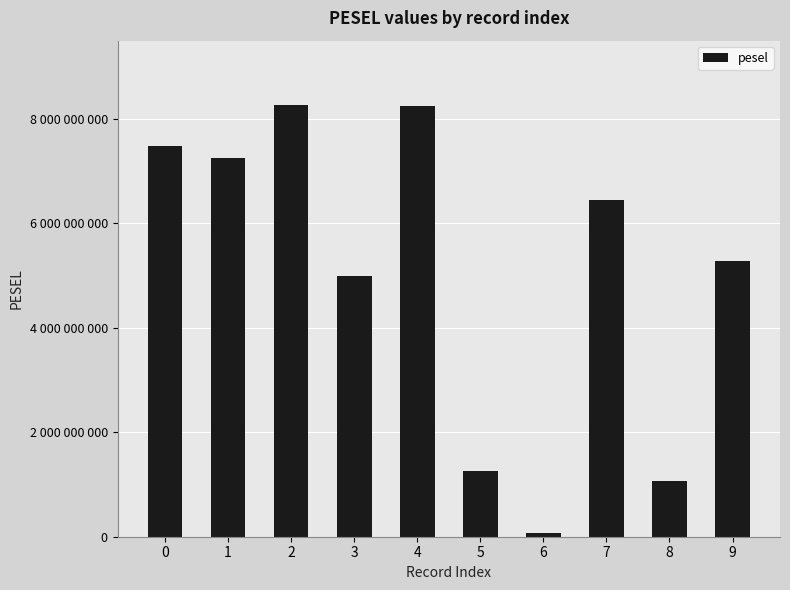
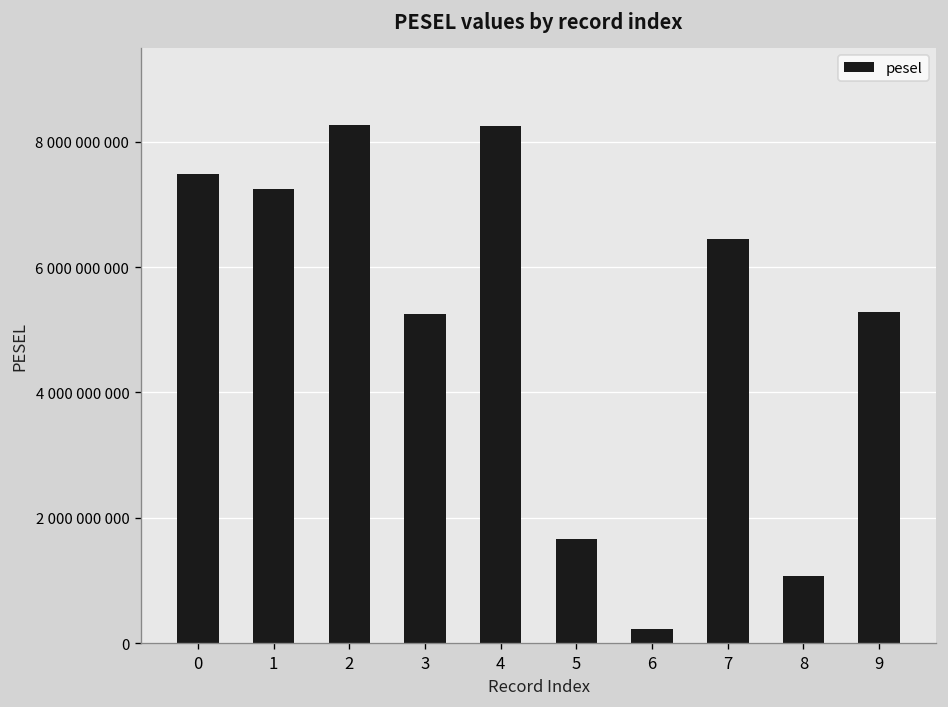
  {
    "0": 7500000000,
    "1": 7300000000,
    "2": 8300000000,
-   "3": 5000000000,
+   "3": 5300000000,
    "4": 8300000000,
-   "5": 1300000000,
-   "6": 100000000,
+   "5": 1700000000,
+   "6": 200000000,
    "7": 6400000000,
    "8": 1100000000,
    "9": 5300000000
  }
